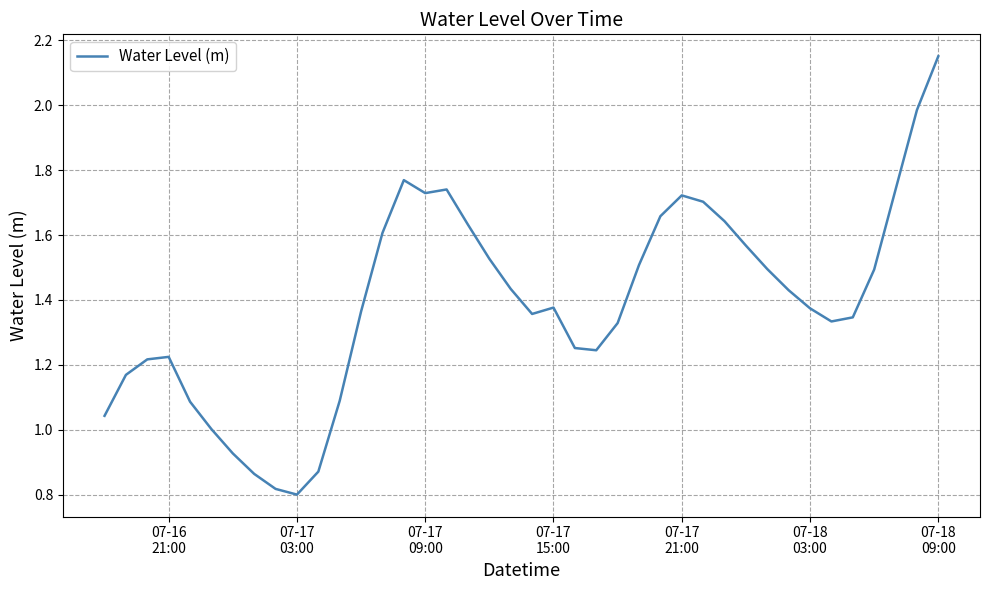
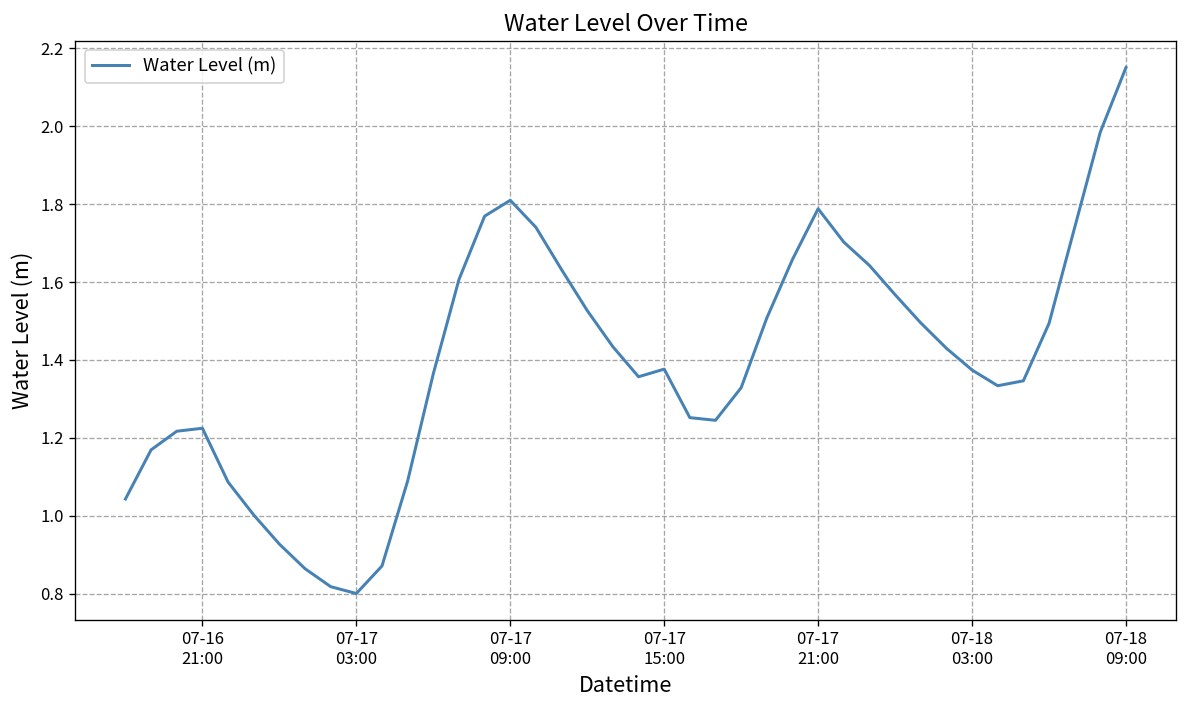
  {
    "07-16 21:00": 1.22,
    "07-17 03:00": 0.80,
-   "07-17 09:00": 1.73,
+   "07-17 09:00": 1.81,
    "07-17 15:00": 1.38,
-   "07-17 21:00": 1.72,
+   "07-17 21:00": 1.79,
    "07-18 03:00": 1.37,
    "07-18 09:00": 2.15
  }
